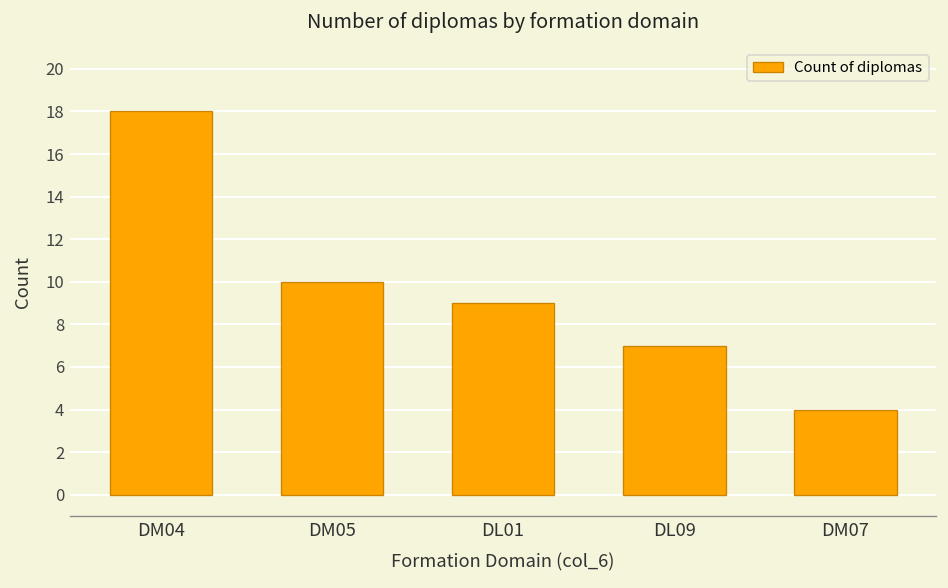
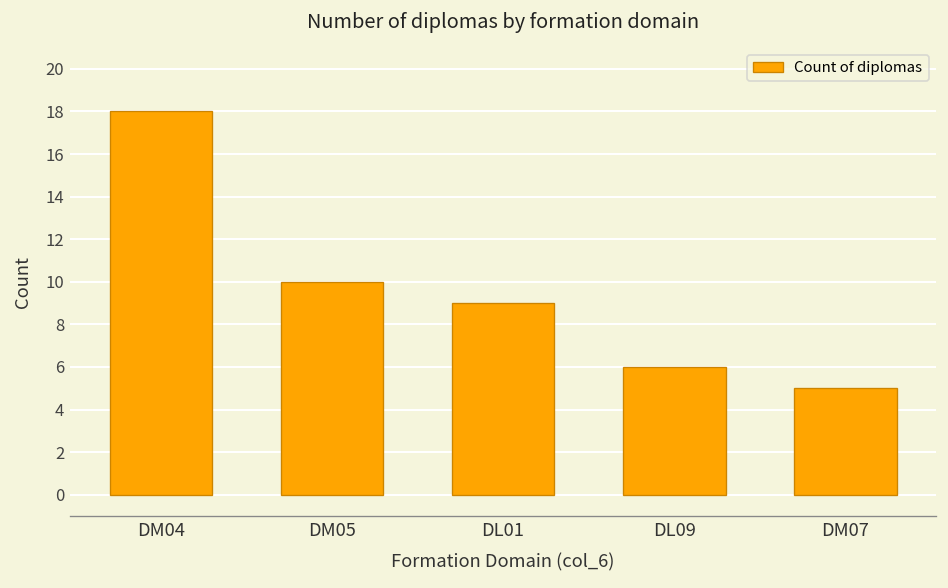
  {
    "DM04": 18,
    "DM05": 10,
    "DL01": 9,
-   "DL09": 7,
-   "DM07": 4
+   "DL09": 6,
+   "DM07": 5
  }
